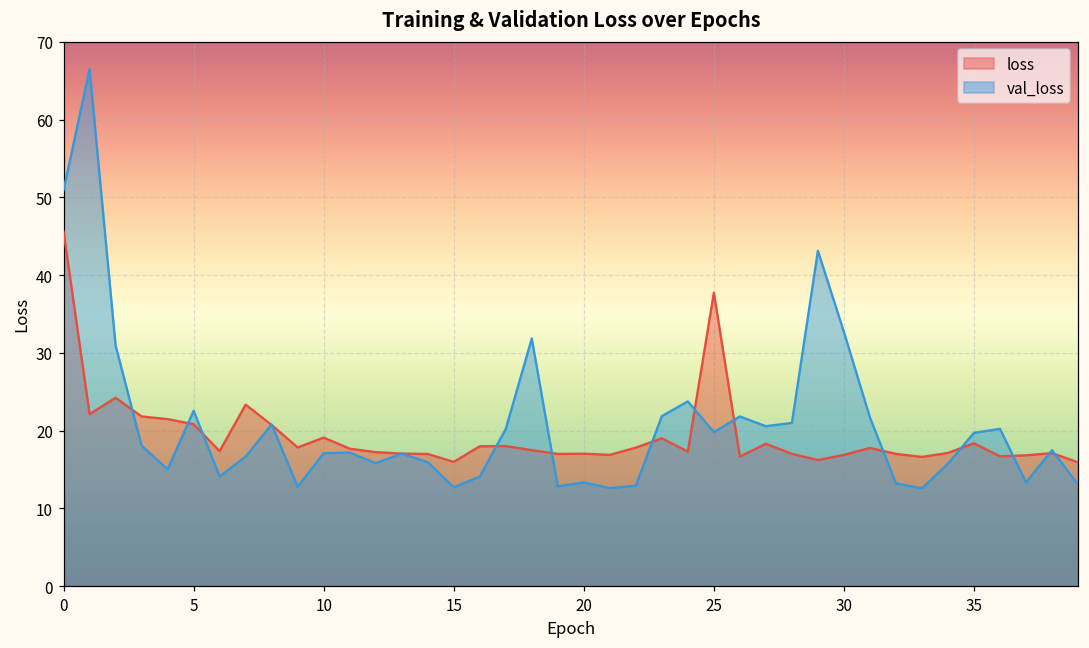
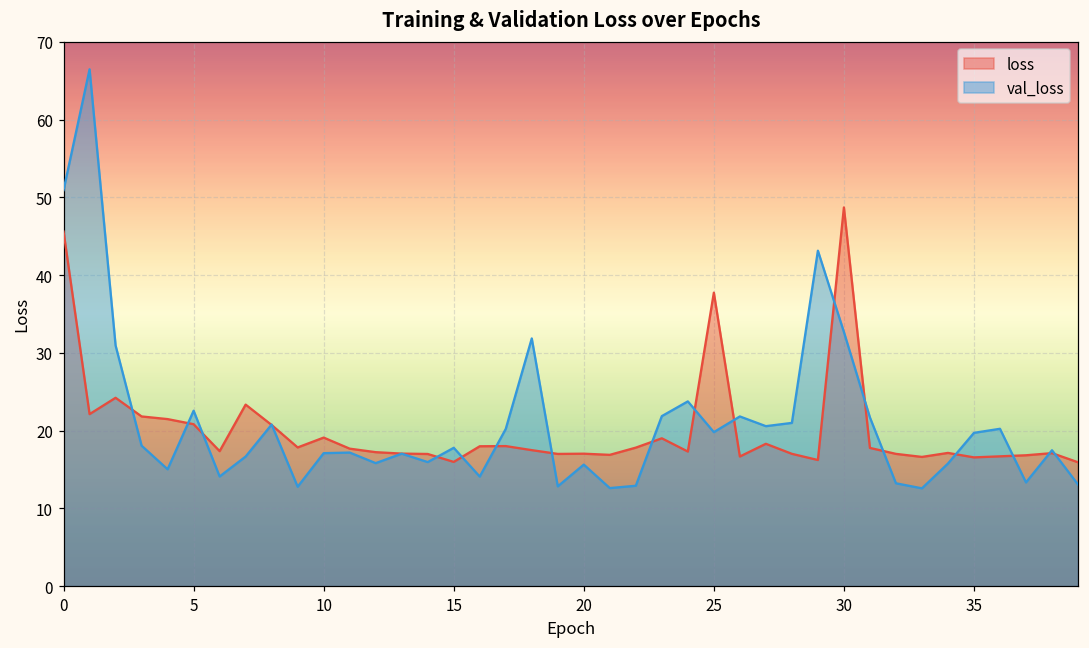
  {
    "loss": {
      "0": 46,
      "5": 21,
      "10": 19,
      "15": 16,
      "20": 17,
      "25": 38,
-     "30": 17,
-     "35": 18
+     "30": 49,
+     "35": 17
    },
    "val_loss": {
      "0": 51,
      "5": 23,
      "10": 17,
-     "15": 13,
-     "20": 13,
+     "15": 18,
+     "20": 16,
      "25": 20,
      "30": 33,
      "35": 20
    }
  }
